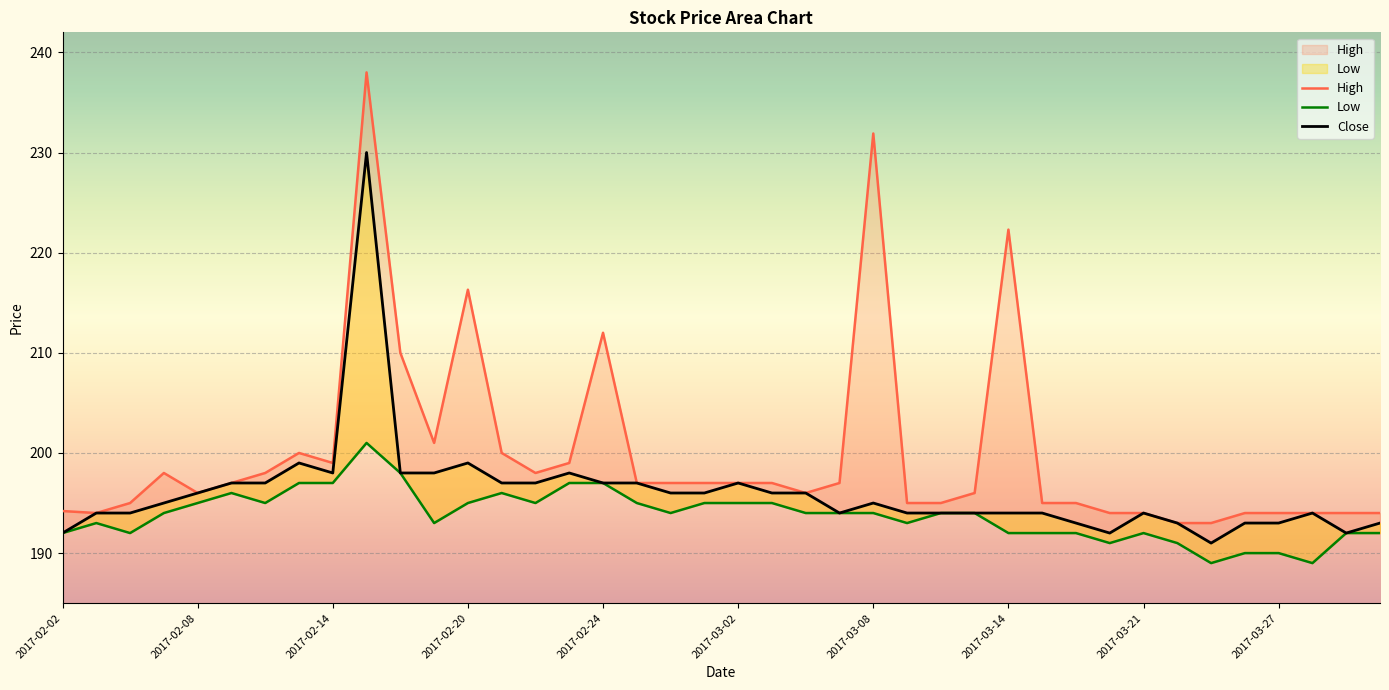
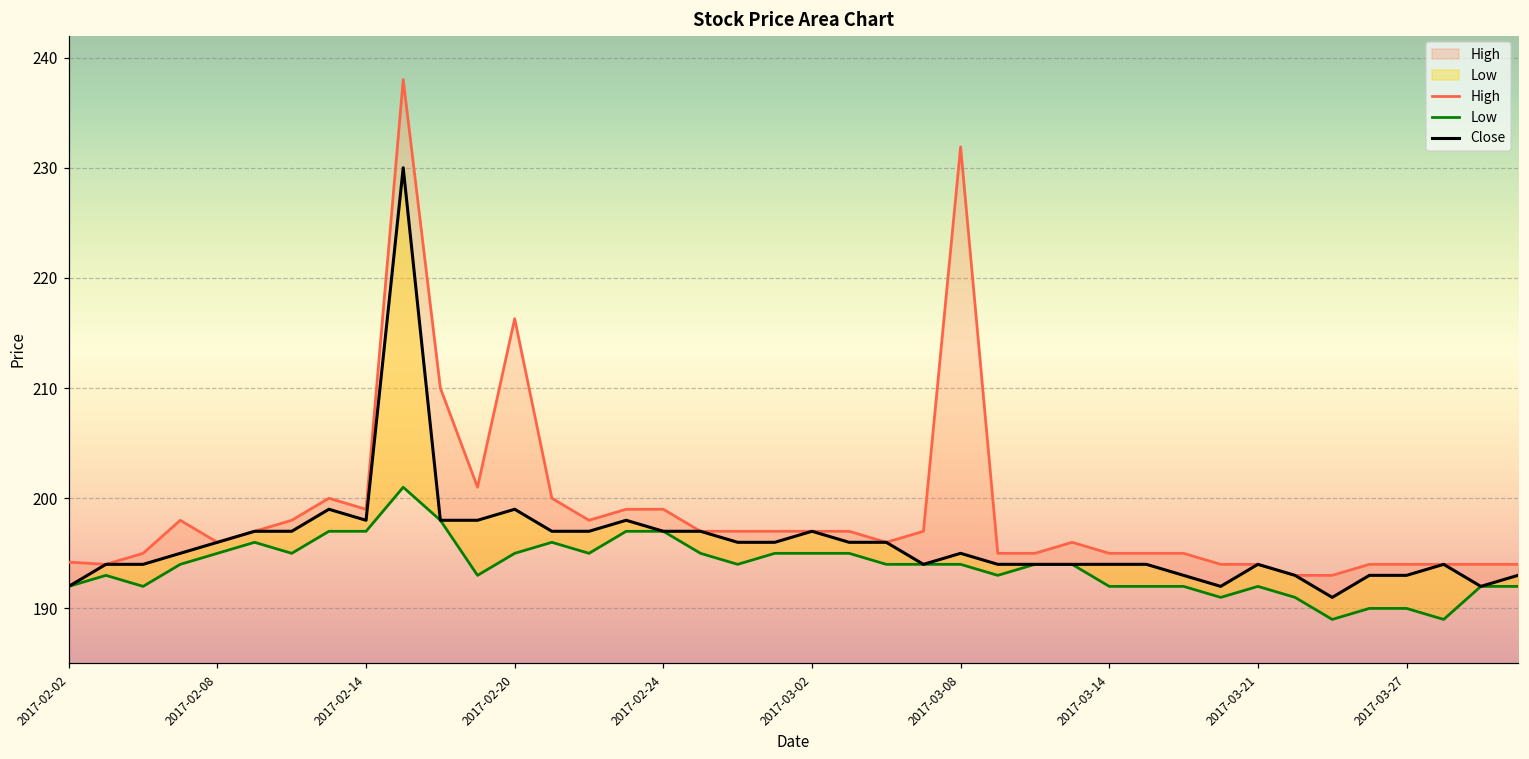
  {
    "High": {
      "2017-02-02": 194.2,
      "2017-02-14": 199.0,
      "2017-02-20": 216.3,
-     "2017-02-24": 212,
+     "2017-02-24": 199,
      "2017-03-08": 231.9,
-     "2017-03-14": 222.3,
+     "2017-03-14": 195.0,
      "2017-03-27": 194.0
    }
  }
